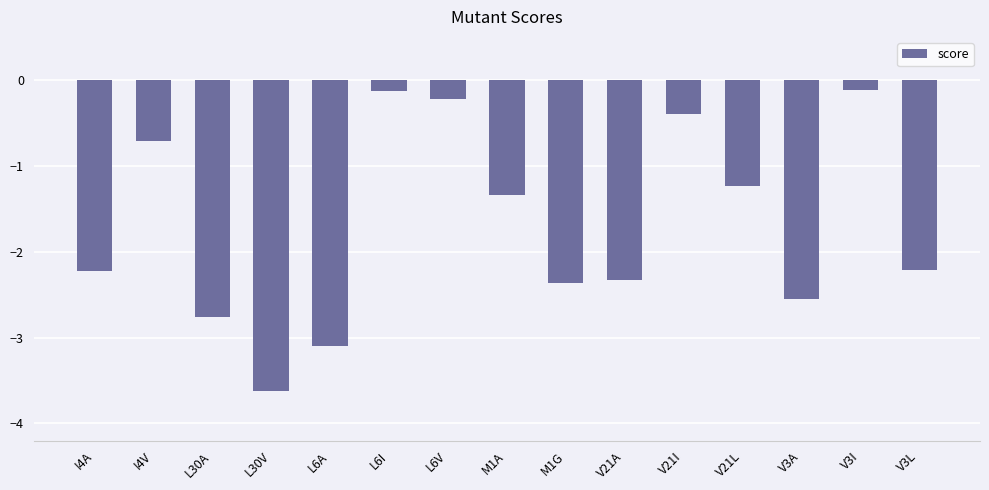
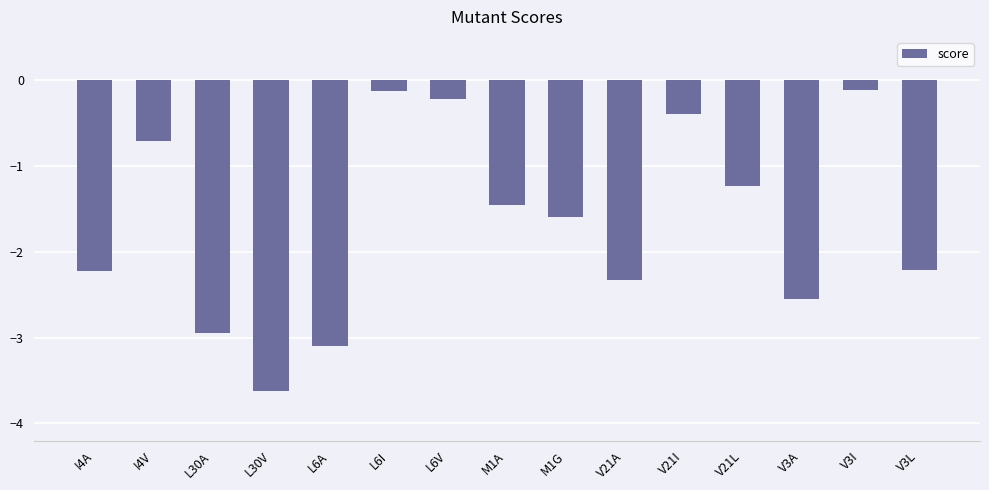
  {
    "I4A": -2.2,
    "I4V": -0.7,
-   "L30A": -2.8,
+   "L30A": -3.0,
    "L30V": -3.6,
    "L6A": -3.1,
    "L6I": -0.1,
    "L6V": -0.2,
-   "M1A": -1.3,
-   "M1G": -2.4,
+   "M1A": -1.5,
+   "M1G": -1.6,
    "V21A": -2.3,
    "V21I": -0.4,
    "V21L": -1.2,
    "V3A": -2.6,
    "V3I": -0.1,
    "V3L": -2.2
  }
